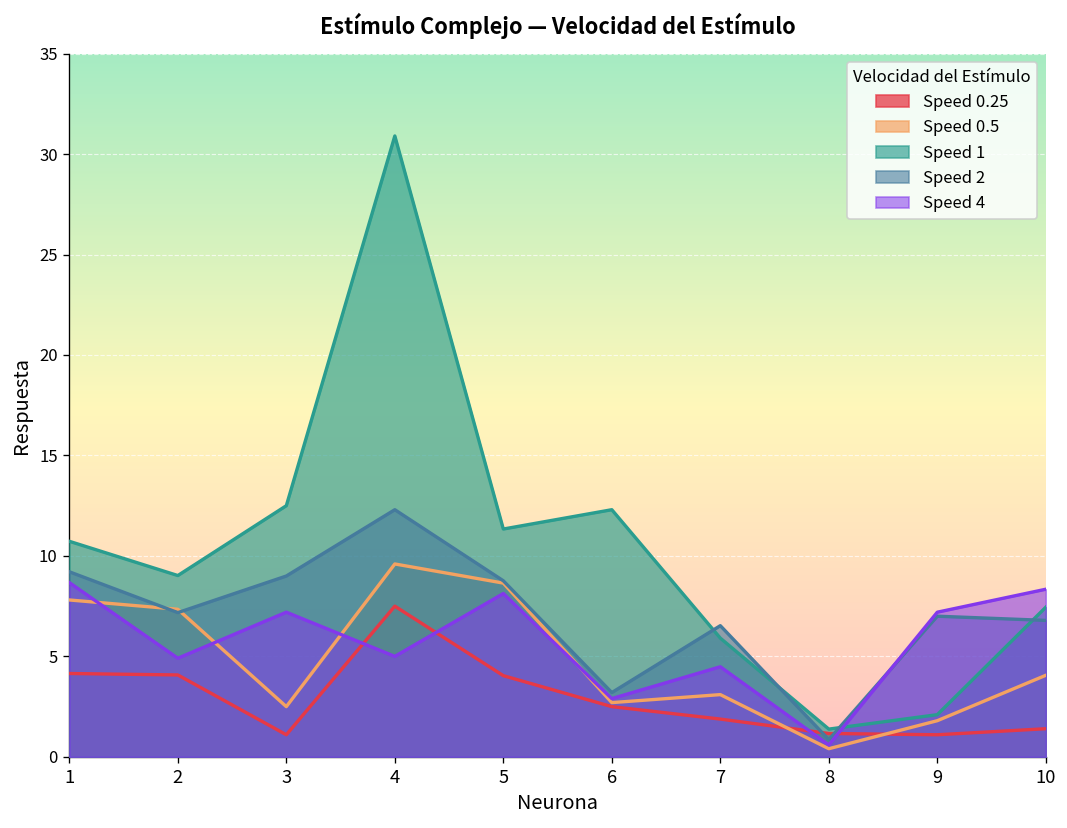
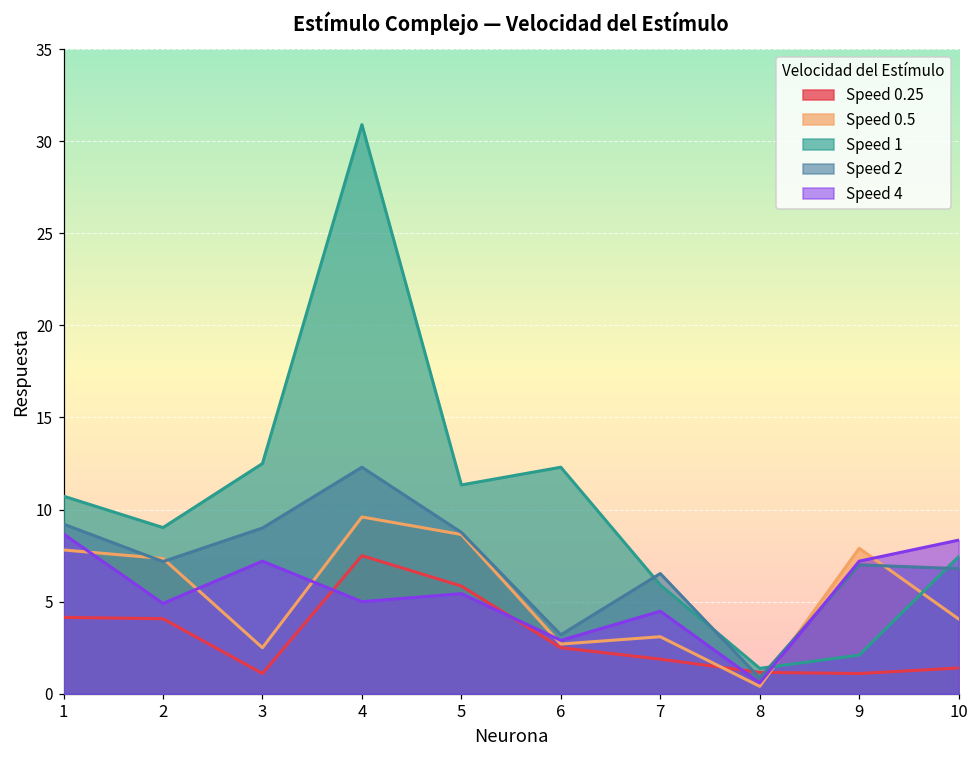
  {
    "Speed 0.25": {
      "1": 4.1,
      "2": 4.1,
      "3": 1.1,
      "4": 7.5,
-     "5": 4.0,
+     "5": 5.8,
      "6": 2.5,
      "7": 1.9,
      "8": 1.2,
      "9": 1.1,
      "10": 1.4
    },
    "Speed 0.5": {
      "1": 7.8,
      "2": 7.3,
      "3": 2.5,
      "4": 9.6,
      "6": 2.7,
      "7": 3.1,
      "8": 0.4,
-     "9": 1.8,
+     "9": 7.9,
      "10": 4.1
    },
    "Speed 4": {
      "1": 8.7,
      "2": 4.9,
      "3": 7.2,
      "4": 5.0,
-     "5": 8.1,
+     "5": 5.4,
      "6": 2.9,
      "7": 4.5,
      "8": 0.6,
      "9": 7.2,
      "10": 8.3
    }
  }
